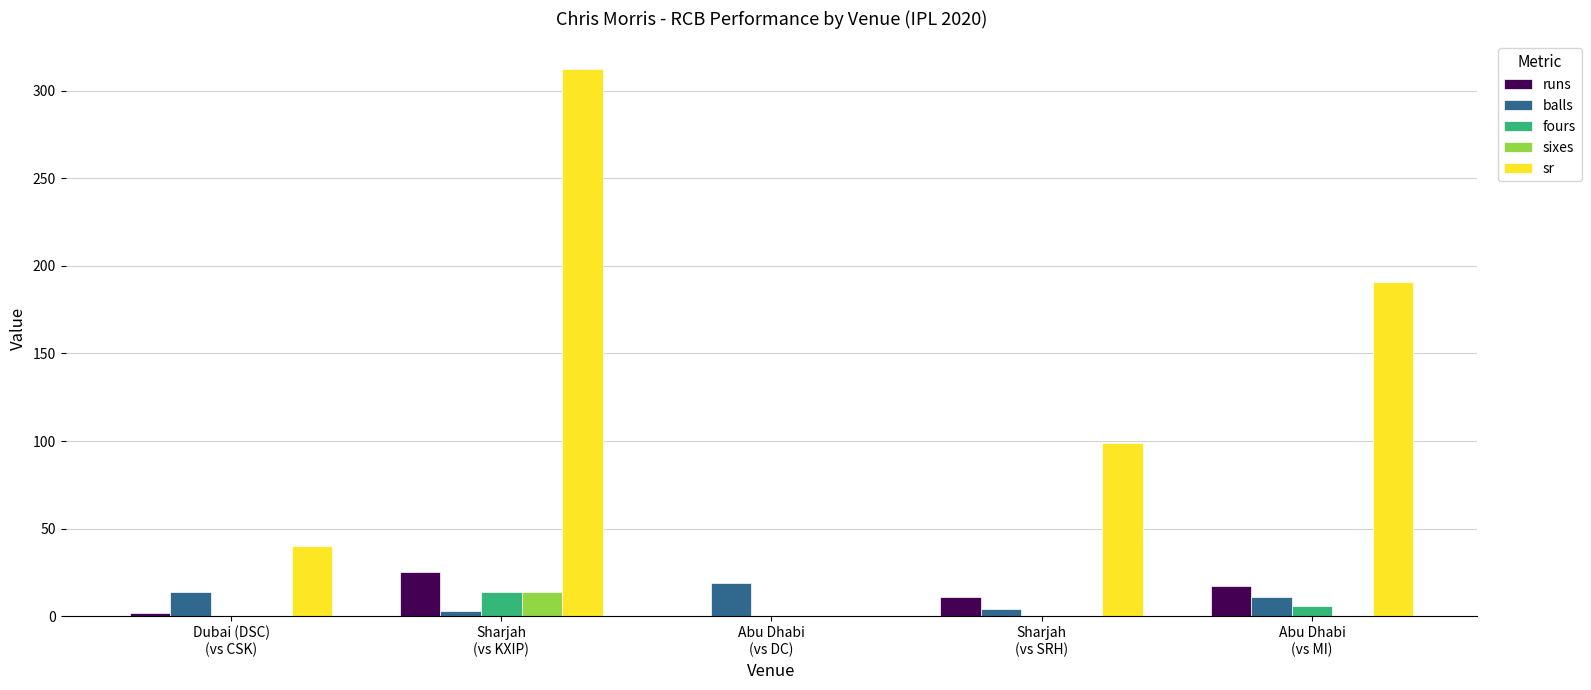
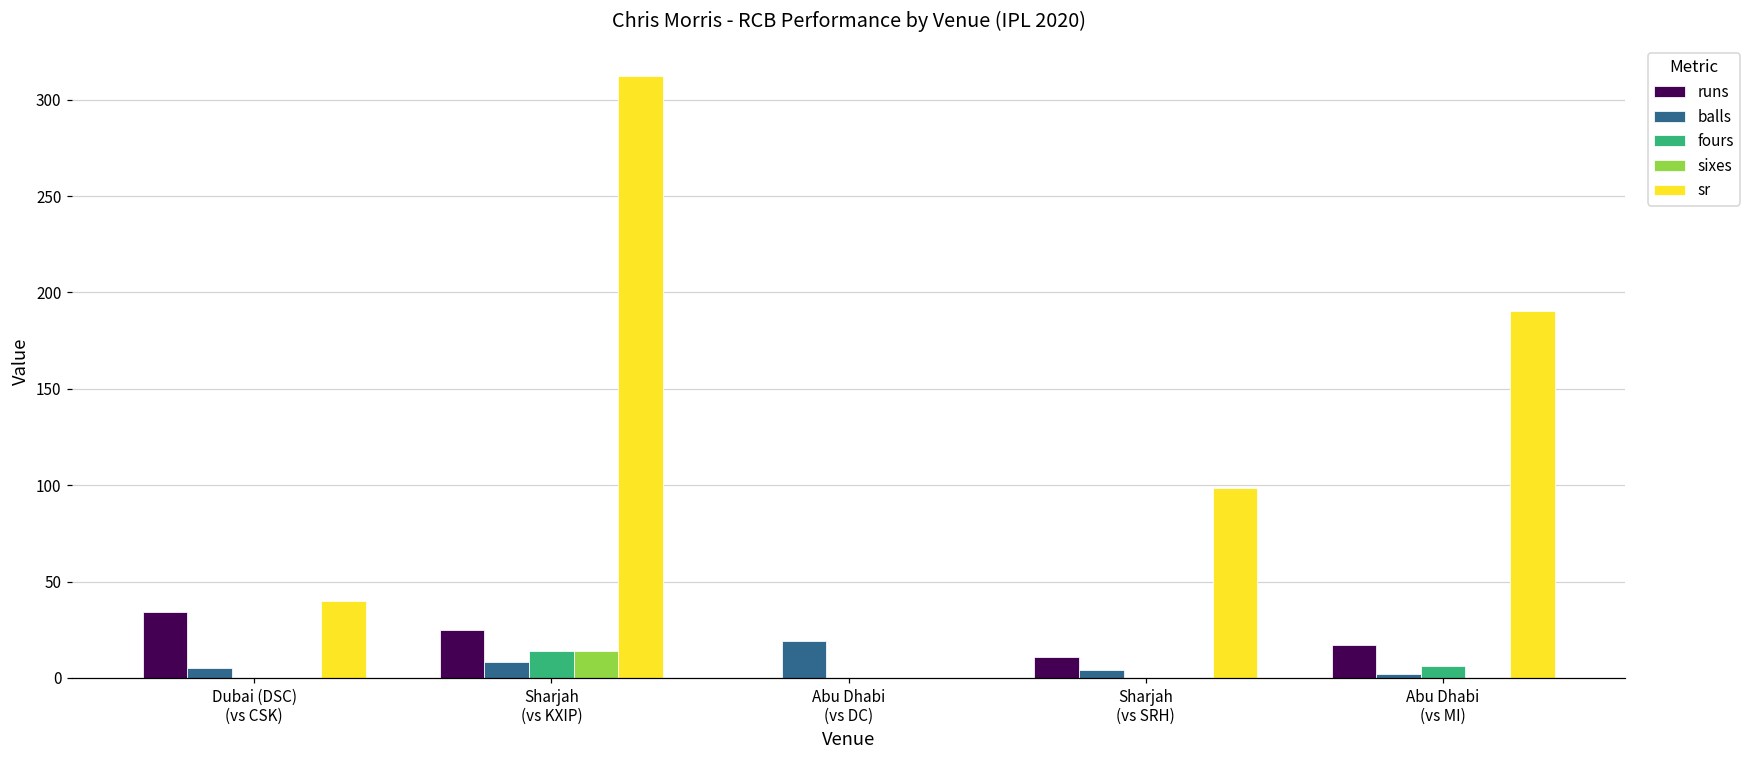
  {
    "runs": {
-     "Dubai (DSC) (vs CSK)": 2,
+     "Dubai (DSC) (vs CSK)": 34,
      "Sharjah (vs KXIP)": 25,
      "Abu Dhabi (vs DC)": 0,
      "Sharjah (vs SRH)": 11,
      "Abu Dhabi (vs MI)": 17
    },
    "balls": {
-     "Dubai (DSC) (vs CSK)": 14,
-     "Sharjah (vs KXIP)": 3,
+     "Dubai (DSC) (vs CSK)": 5,
+     "Sharjah (vs KXIP)": 8,
      "Abu Dhabi (vs DC)": 19,
      "Sharjah (vs SRH)": 4,
-     "Abu Dhabi (vs MI)": 11
+     "Abu Dhabi (vs MI)": 2
    },
    "fours": {
      "Dubai (DSC) (vs CSK)": 0,
      "Sharjah (vs KXIP)": 14,
      "Abu Dhabi (vs DC)": 0,
      "Sharjah (vs SRH)": 0,
      "Abu Dhabi (vs MI)": 6
    },
    "sixes": {
      "Dubai (DSC) (vs CSK)": 0,
      "Sharjah (vs KXIP)": 14,
      "Abu Dhabi (vs DC)": 0,
      "Sharjah (vs SRH)": 0,
      "Abu Dhabi (vs MI)": 0
    },
    "sr": {
      "Dubai (DSC) (vs CSK)": 40,
      "Sharjah (vs KXIP)": 313,
      "Abu Dhabi (vs DC)": 0,
      "Sharjah (vs SRH)": 99,
      "Abu Dhabi (vs MI)": 191
    }
  }
